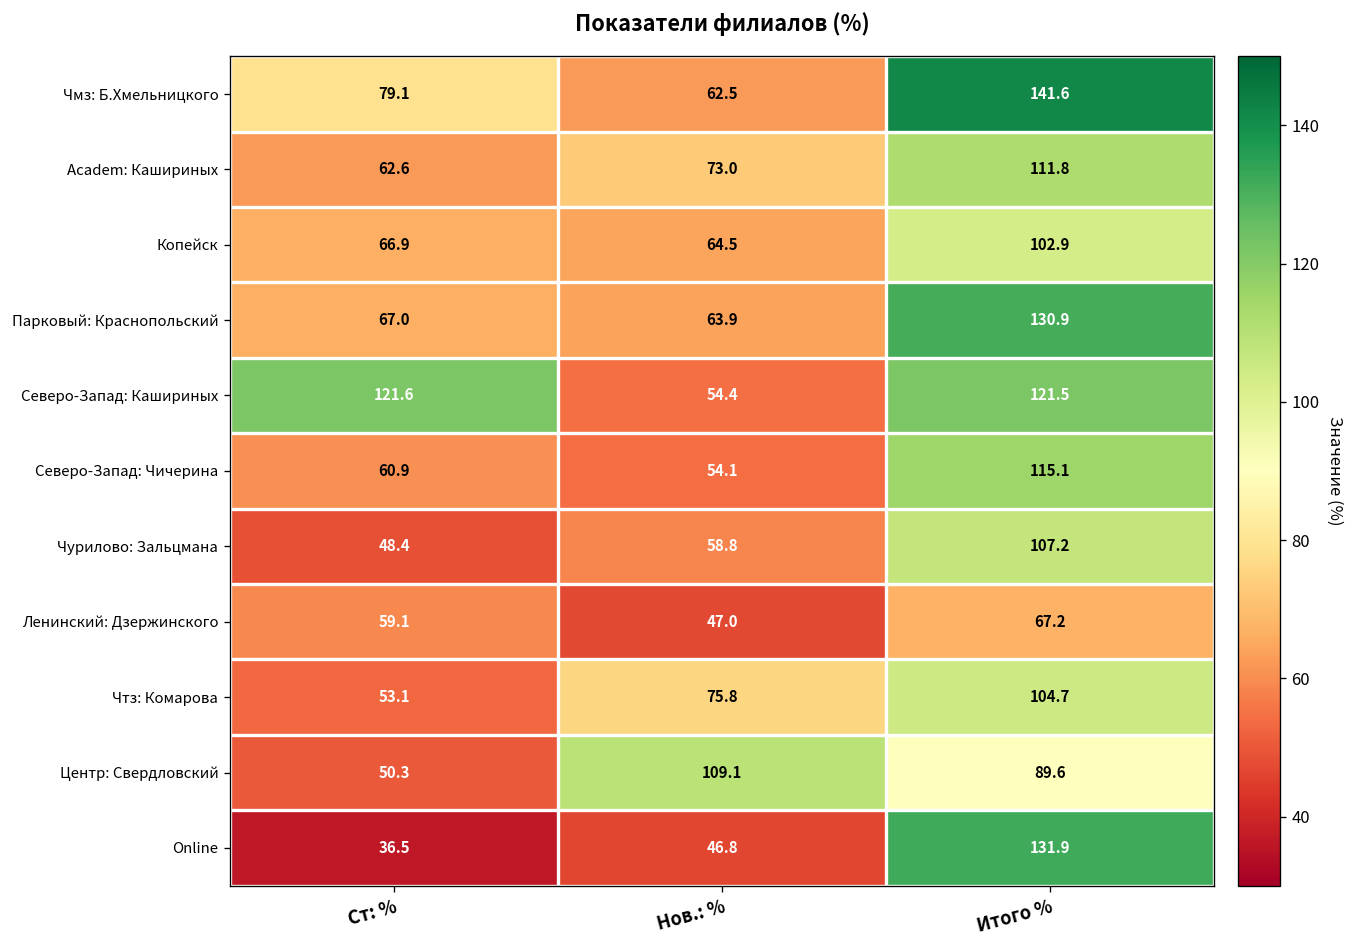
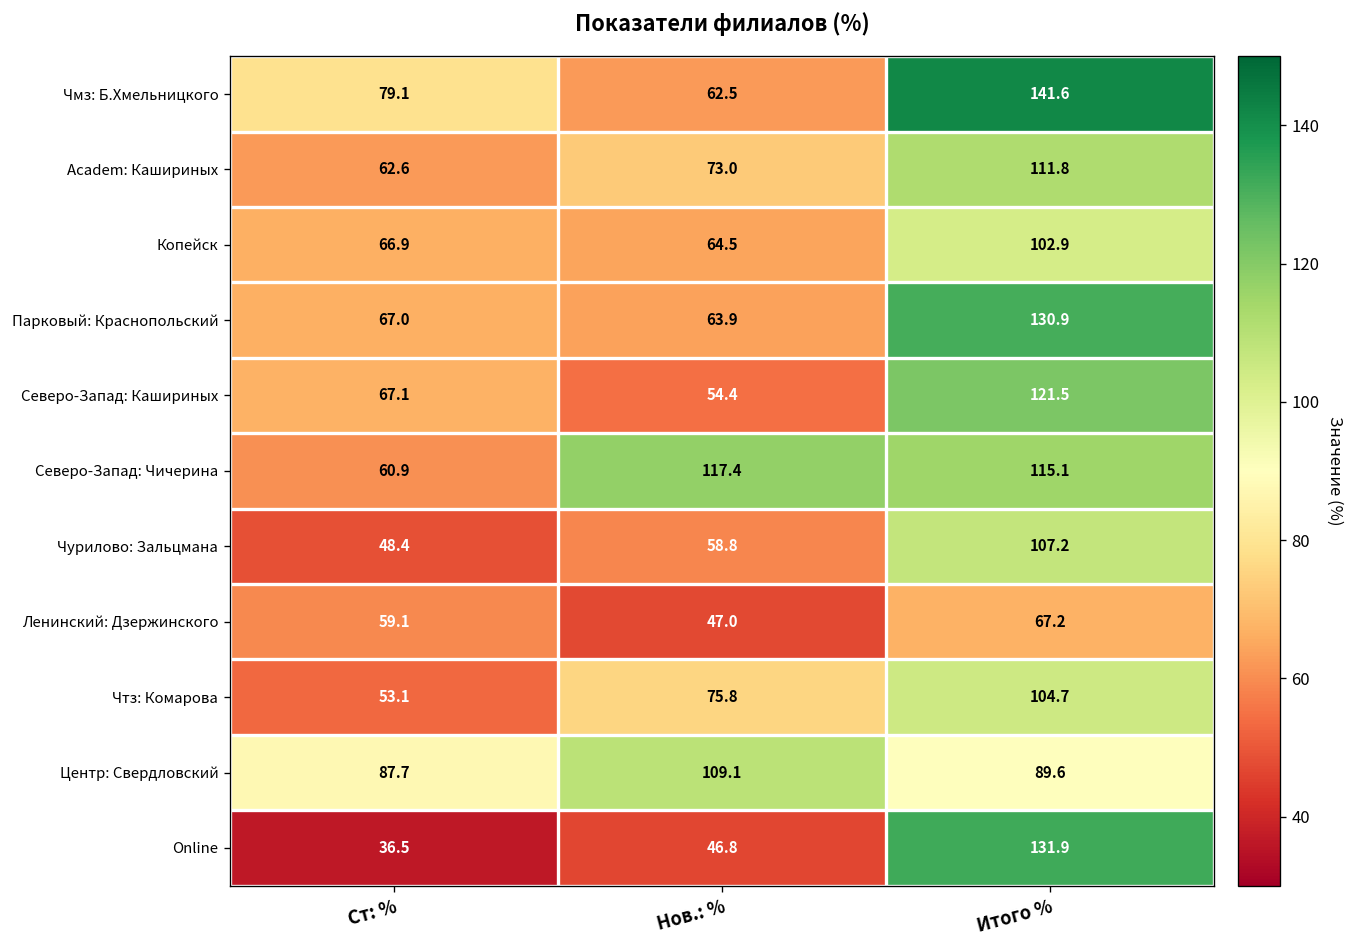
  {
    "Чмз: Б.Хмельницкого": {
      "Ст: %": 79.1,
      "Нов.: %": 62.5,
      "Итого %": 141.6
    },
    "Academ: Кашириных": {
      "Ст: %": 62.6,
      "Нов.: %": 73.0,
      "Итого %": 111.8
    },
    "Копейск": {
      "Ст: %": 66.9,
      "Нов.: %": 64.5,
      "Итого %": 102.9
    },
    "Парковый: Краснопольский": {
      "Ст: %": 67.0,
      "Нов.: %": 63.9,
      "Итого %": 130.9
    },
    "Северо-Запад: Кашириных": {
-     "Ст: %": 121.6,
+     "Ст: %": 67.1,
      "Нов.: %": 54.4,
      "Итого %": 121.5
    },
    "Северо-Запад: Чичерина": {
      "Ст: %": 60.9,
-     "Нов.: %": 54.1,
+     "Нов.: %": 117.4,
      "Итого %": 115.1
    },
    "Чурилово: Зальцмана": {
      "Ст: %": 48.4,
      "Нов.: %": 58.8,
      "Итого %": 107.2
    },
    "Ленинский: Дзержинского": {
      "Ст: %": 59.1,
      "Нов.: %": 47.0,
      "Итого %": 67.2
    },
    "Чтз: Комарова": {
      "Ст: %": 53.1,
      "Нов.: %": 75.8,
      "Итого %": 104.7
    },
    "Центр: Свердловский": {
-     "Ст: %": 50.3,
+     "Ст: %": 87.7,
      "Нов.: %": 109.1,
      "Итого %": 89.6
    },
    "Online": {
      "Ст: %": 36.5,
      "Нов.: %": 46.8,
      "Итого %": 131.9
    }
  }
